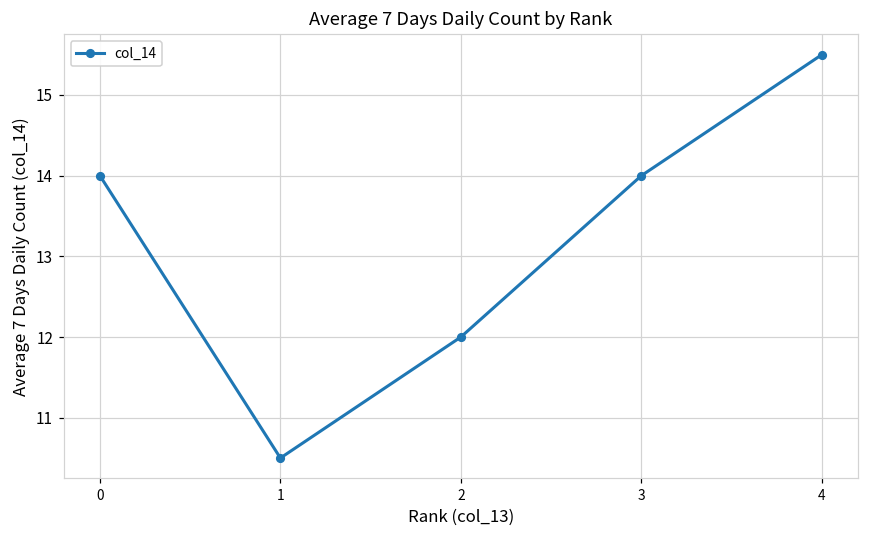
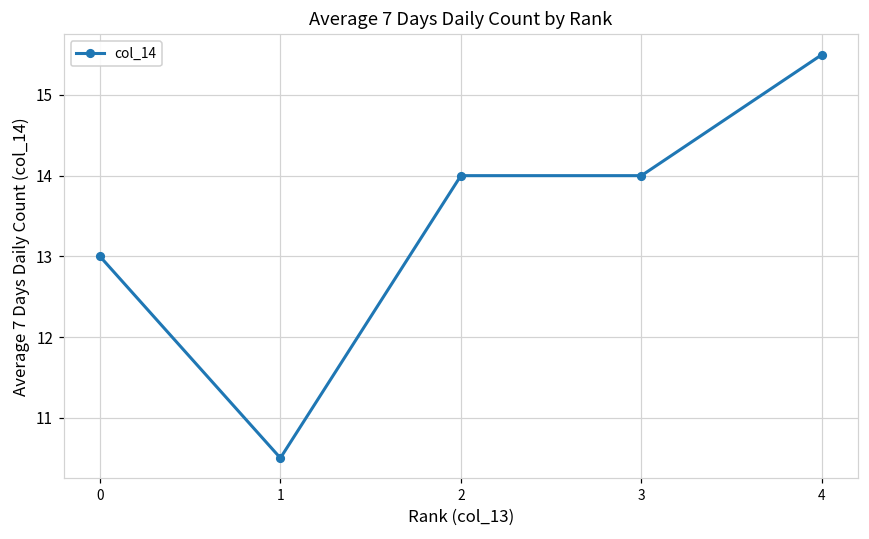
  {
-   "0": 14,
+   "0": 13,
    "1": 10.5,
-   "2": 12,
+   "2": 14,
    "3": 14,
    "4": 15.5
  }
